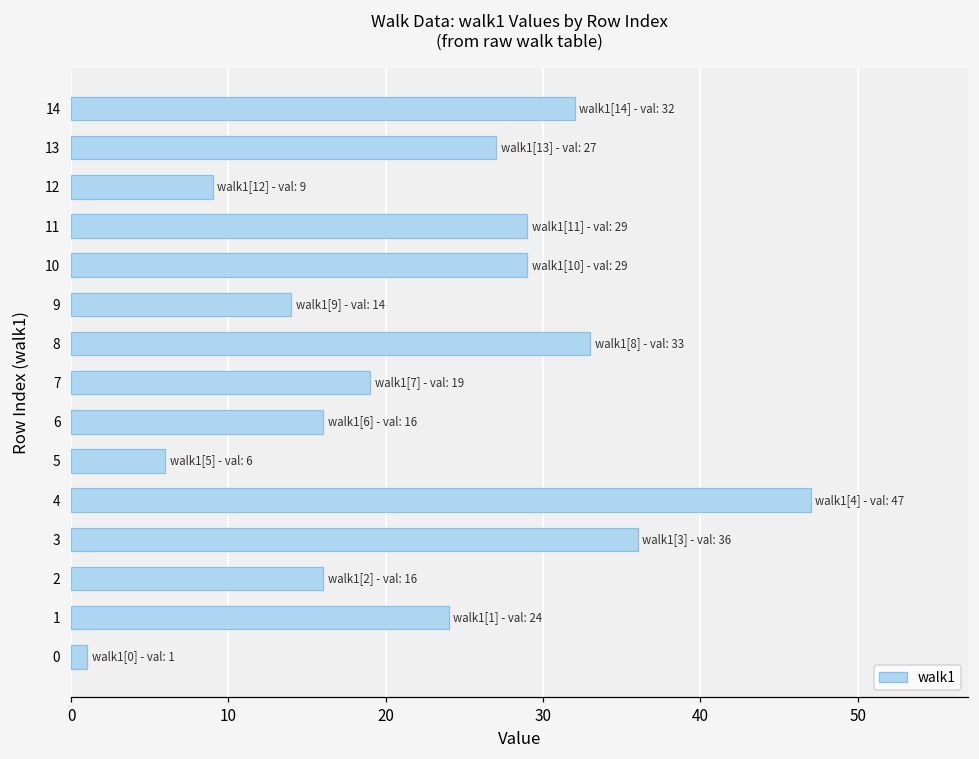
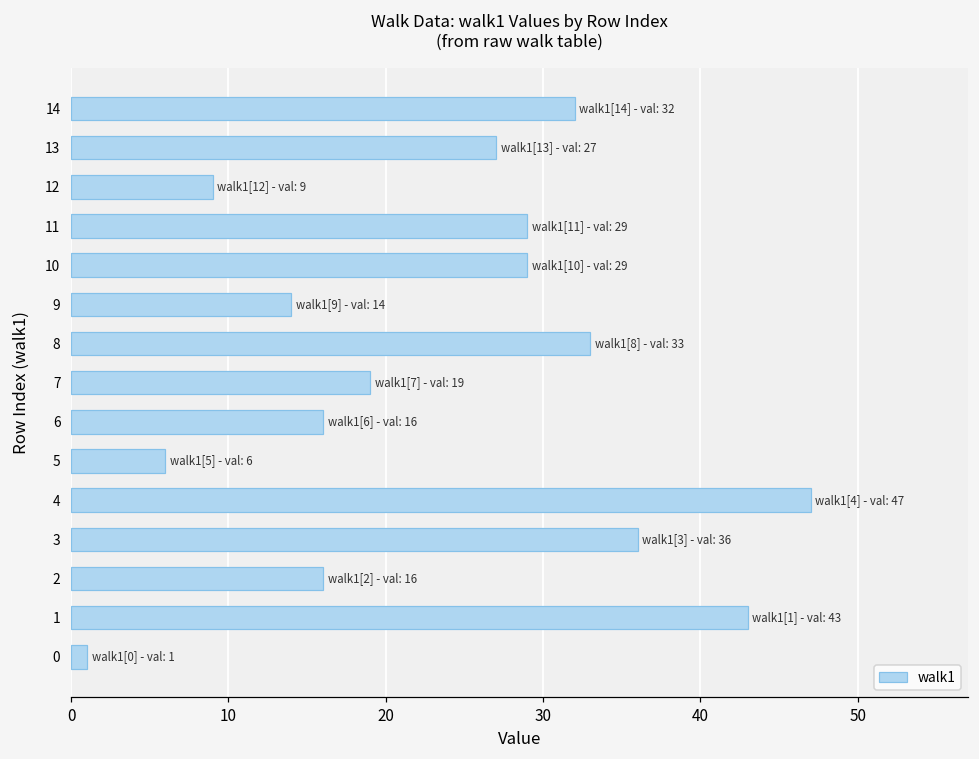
  {
    "14": 32,
    "13": 27,
    "12": 9,
    "11": 29,
    "10": 29,
    "9": 14,
    "8": 33,
    "7": 19,
    "6": 16,
    "5": 6,
    "4": 47,
    "3": 36,
    "2": 16,
-   "1": 24,
+   "1": 43,
    "0": 1
  }
